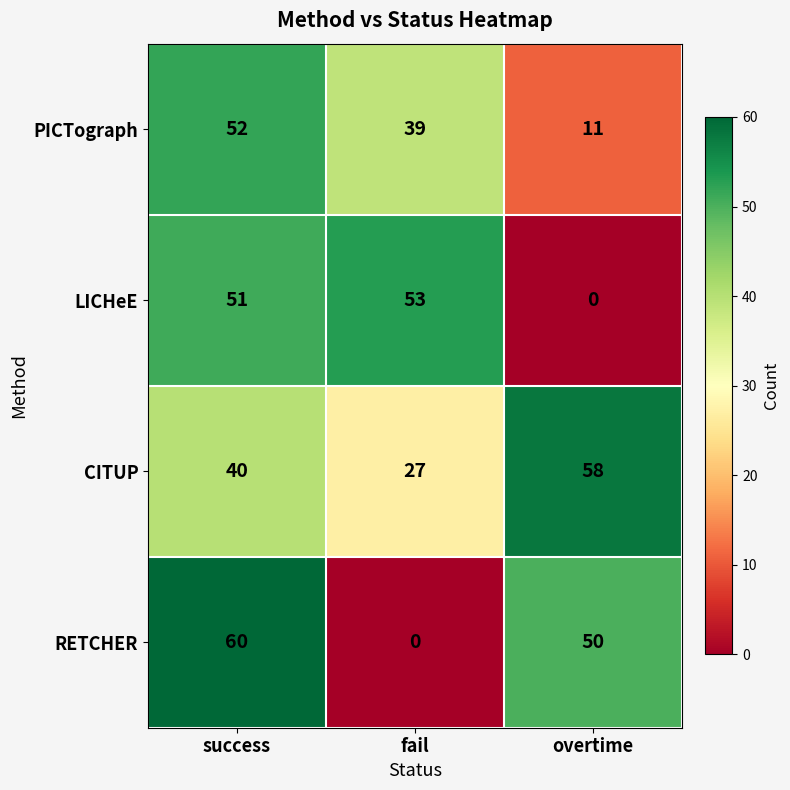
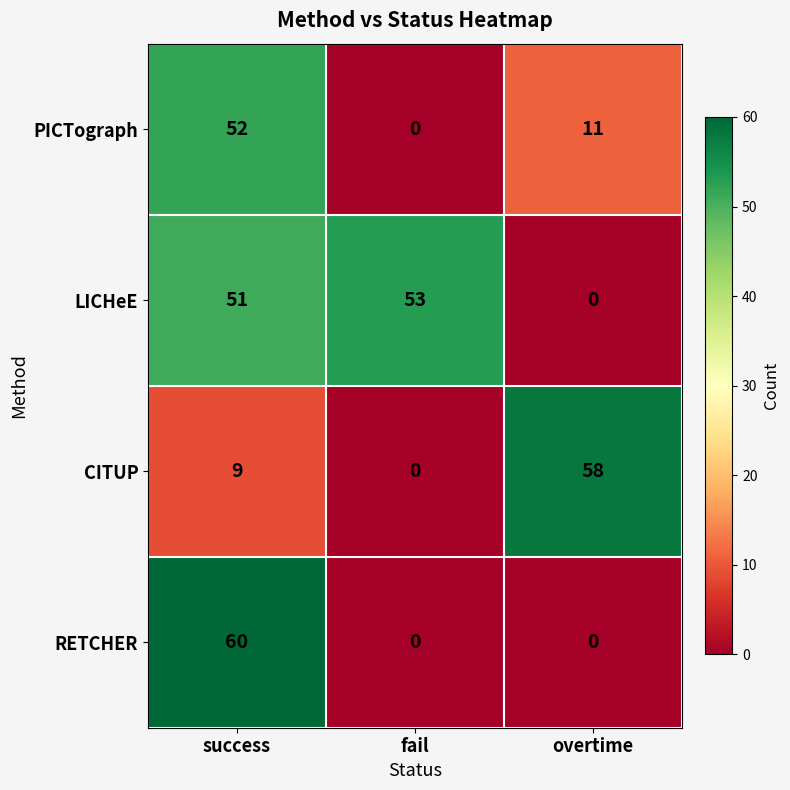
  {
    "PICTograph": {
      "success": 52,
-     "fail": 39,
+     "fail": 0,
      "overtime": 11
    },
    "LICHeE": {
      "success": 51,
      "fail": 53,
      "overtime": 0
    },
    "CITUP": {
-     "success": 40,
-     "fail": 27,
+     "success": 9,
+     "fail": 0,
      "overtime": 58
    },
    "RETCHER": {
      "success": 60,
      "fail": 0,
-     "overtime": 50
+     "overtime": 0
    }
  }
